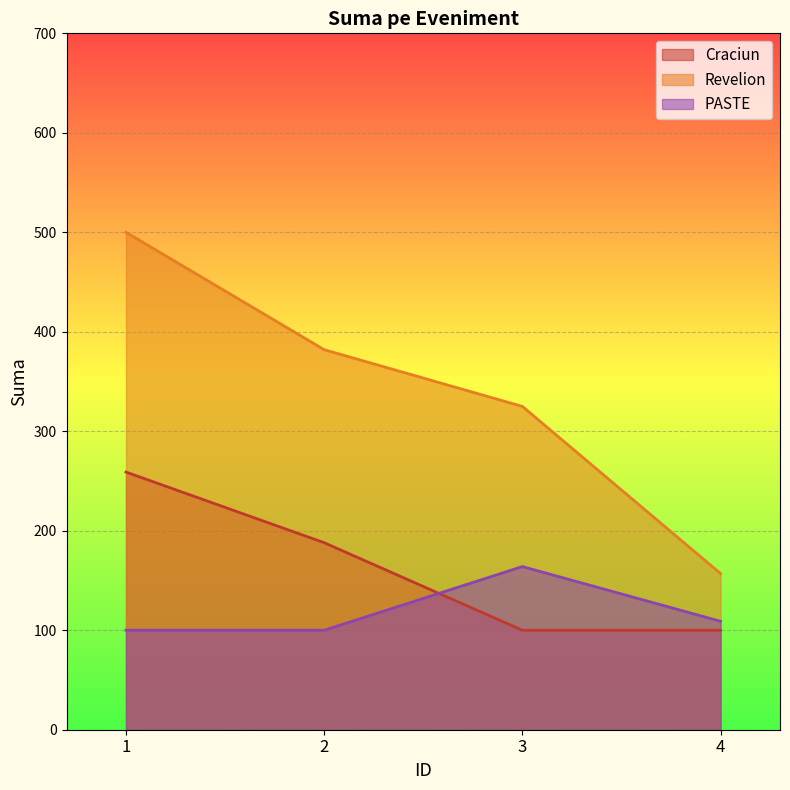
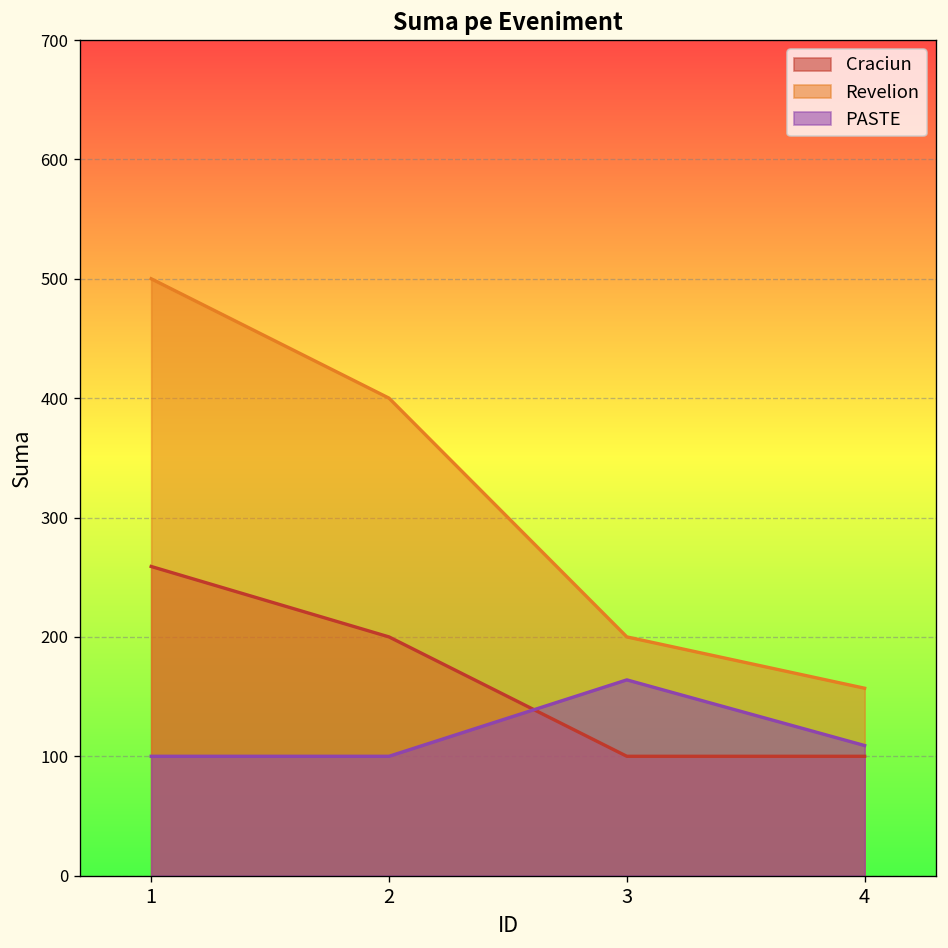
  {
    "Craciun": {
      "1": 260,
-     "2": 190,
+     "2": 200,
      "3": 100,
      "4": 100
    },
    "Revelion": {
      "1": 500,
-     "2": 380,
-     "3": 330,
+     "2": 400,
+     "3": 200,
      "4": 160
    },
    "PASTE": {
      "1": 100,
      "2": 100,
      "3": 160,
      "4": 110
    }
  }
